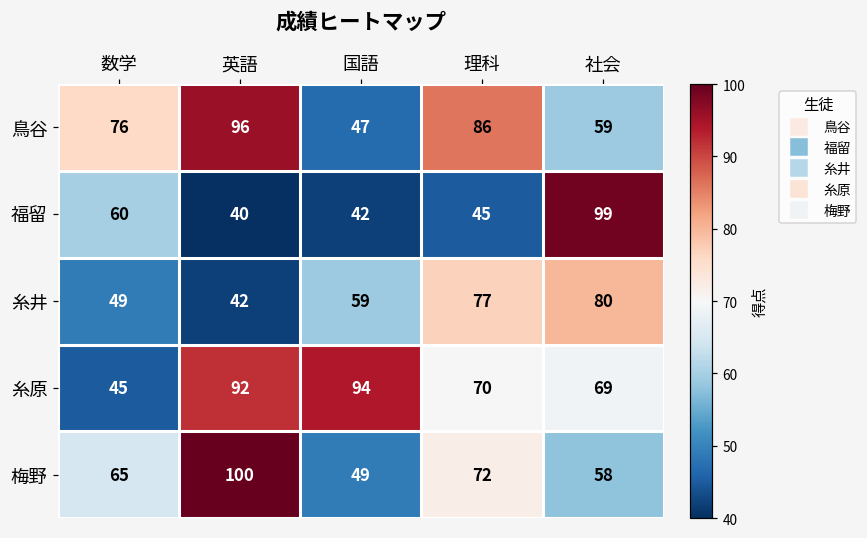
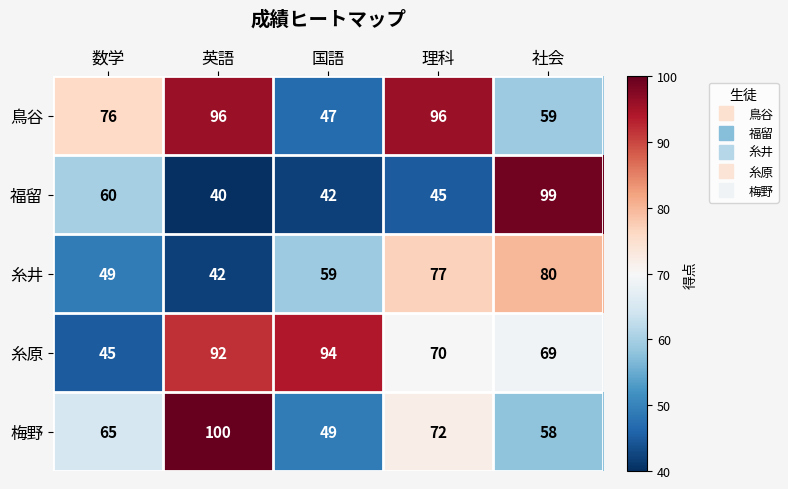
  {
    "鳥谷": {
      "数学": 76,
      "英語": 96,
      "国語": 47,
-     "理科": 86,
+     "理科": 96,
      "社会": 59
    },
    "福留": {
      "数学": 60,
      "英語": 40,
      "国語": 42,
      "理科": 45,
      "社会": 99
    },
    "糸井": {
      "数学": 49,
      "英語": 42,
      "国語": 59,
      "理科": 77,
      "社会": 80
    },
    "糸原": {
      "数学": 45,
      "英語": 92,
      "国語": 94,
      "理科": 70,
      "社会": 69
    },
    "梅野": {
      "数学": 65,
      "英語": 100,
      "国語": 49,
      "理科": 72,
      "社会": 58
    }
  }
